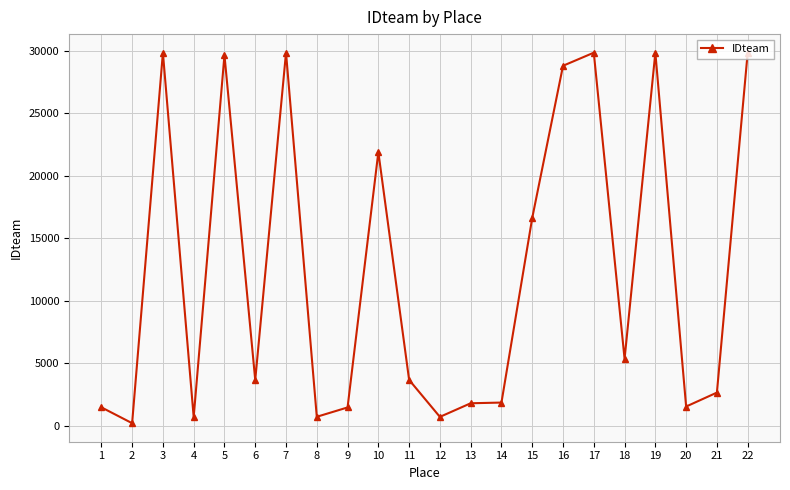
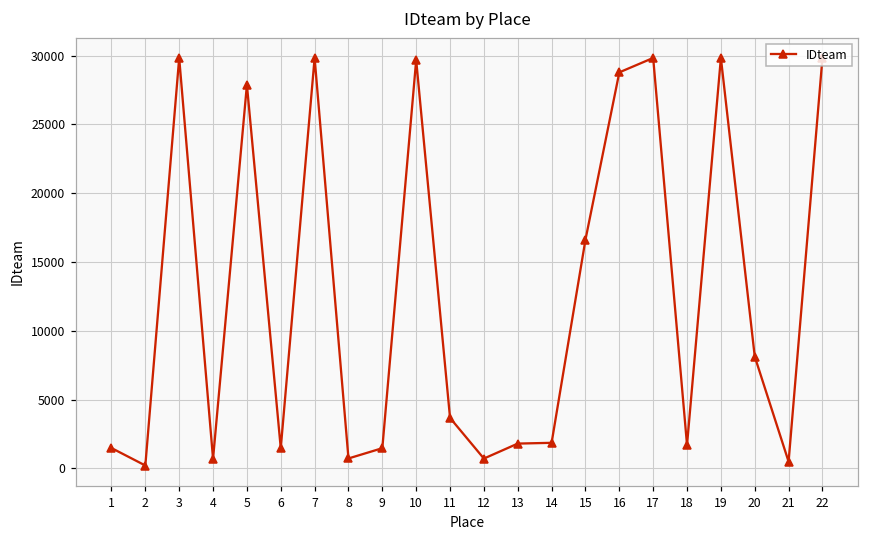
  {
    "1": 1500,
    "2": 200,
    "3": 29800,
    "4": 700,
-   "5": 29600,
-   "6": 3700,
+   "5": 27900,
+   "6": 1500,
    "7": 29800,
    "8": 700,
    "9": 1500,
-   "10": 21900,
+   "10": 29700,
    "11": 3700,
    "12": 700,
    "13": 1800,
    "14": 1900,
    "15": 16600,
    "16": 28800,
    "17": 29800,
-   "18": 5300,
+   "18": 1700,
    "19": 29800,
-   "20": 1500,
-   "21": 2700
+   "20": 8100,
+   "21": 500
  }
